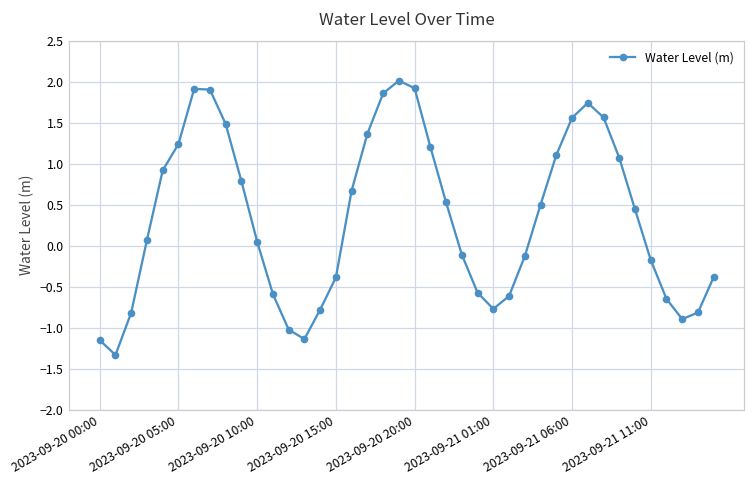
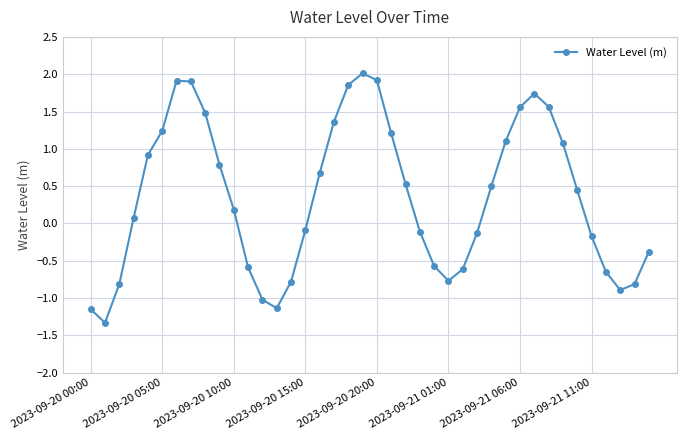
  {
    "2023-09-20 00:00": -1.1,
    "2023-09-20 05:00": 1.2,
-   "2023-09-20 10:00": 0.1,
-   "2023-09-20 15:00": -0.4,
+   "2023-09-20 10:00": 0.2,
+   "2023-09-20 15:00": -0.1,
    "2023-09-20 20:00": 1.9,
    "2023-09-21 01:00": -0.8,
    "2023-09-21 06:00": 1.6,
    "2023-09-21 11:00": -0.2
  }
